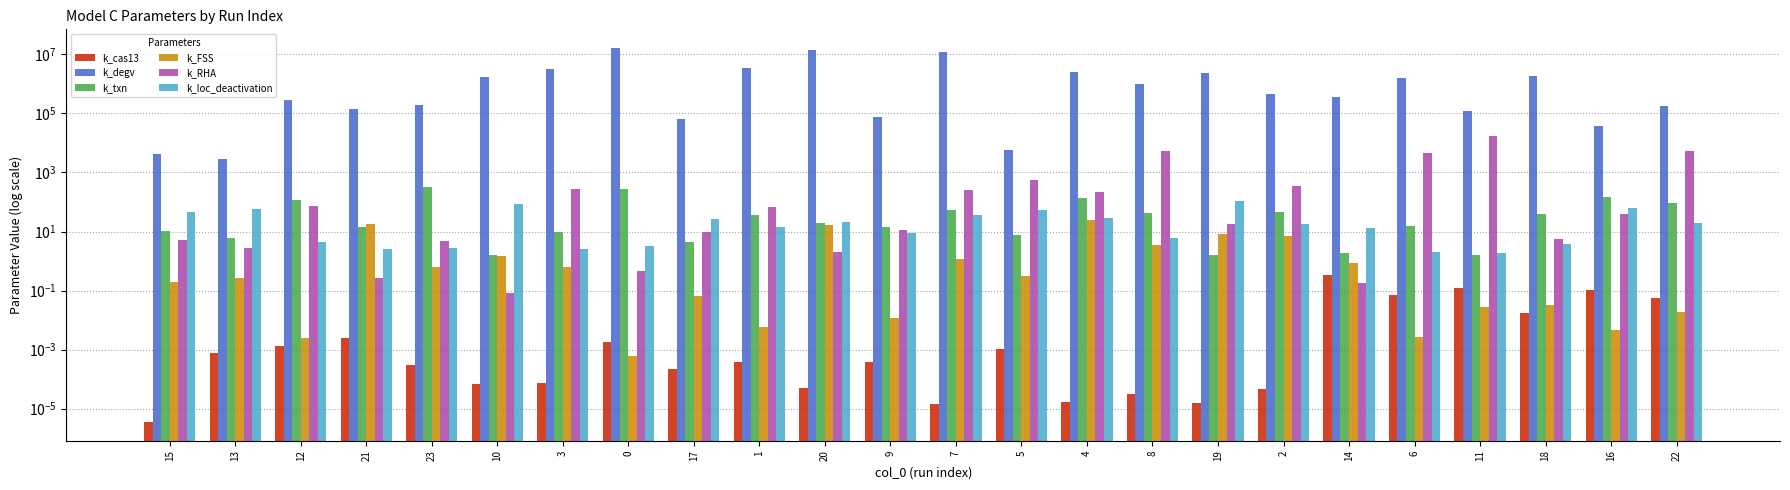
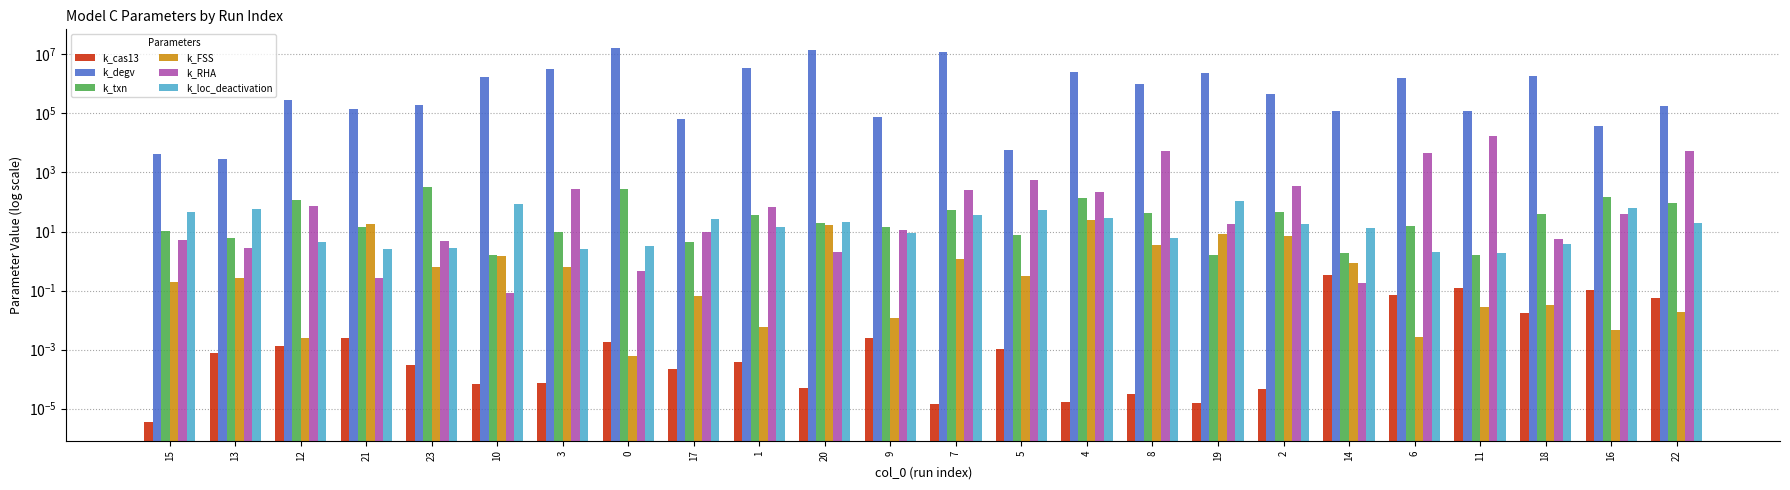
  {
    "k_cas13": {
      "15": 0.000004,
      "13": 0.0007,
      "12": 0.001,
      "21": 0.003,
      "23": 0.0003,
      "10": 0.00007,
      "3": 0.00007,
      "0": 0.002,
      "17": 0.0002,
      "1": 0.0004,
      "20": 0.00005,
-     "9": 0.0004,
+     "9": 0.003,
      "7": 0.00001,
      "5": 0.0010,
      "4": 0.00002,
      "8": 0.00003,
      "19": 0.00002,
      "2": 0.00005,
      "14": 0.4,
      "6": 0.07,
      "11": 0.12,
      "18": 0.02,
      "16": 0.11,
      "22": 0.06
    },
    "k_degv": {
      "15": 4000,
      "13": 3000,
      "12": 300000,
      "21": 100000,
      "23": 200000,
      "10": 2000000,
      "3": 3000000,
      "0": 20000000,
      "17": 70000,
      "1": 3000000,
      "20": 10000000,
      "9": 80000,
      "7": 12000000,
      "5": 6000,
      "4": 2000000,
      "8": 1000000,
      "19": 2000000,
      "2": 400000,
-     "14": 400000,
+     "14": 120000,
      "6": 2000000,
      "11": 120000,
      "18": 2000000,
      "16": 40000,
      "22": 200000
    },
    "k_txn": {
      "15": 10,
      "13": 6,
      "12": 120,
      "21": 10,
      "23": 300,
      "10": 2,
      "3": 10,
      "0": 300,
      "17": 5,
      "1": 40,
      "20": 20,
      "9": 10,
      "7": 50,
      "5": 8,
      "4": 100,
      "8": 40,
      "19": 2,
      "2": 50,
      "14": 2,
      "6": 20,
      "11": 2,
      "18": 40,
      "16": 100,
      "22": 90
    },
    "k_FSS": {
      "15": 0.2,
      "13": 0.3,
      "12": 0.002,
      "21": 20,
      "23": 0.6,
      "10": 2,
      "3": 0.6,
      "0": 0.0006,
      "17": 0.07,
      "1": 0.006,
      "20": 20,
      "9": 0.012,
      "7": 1.2,
      "5": 0.3,
      "4": 20,
      "8": 4,
      "19": 8,
      "2": 7,
      "14": 0.8,
      "6": 0.003,
      "11": 0.03,
      "18": 0.03,
      "16": 0.005,
      "22": 0.02
    },
    "k_RHA": {
      "15": 5,
      "13": 3,
      "12": 70,
      "21": 0.3,
      "23": 5,
      "10": 0.08,
      "3": 300,
      "0": 0.5,
      "17": 10,
      "1": 70,
      "20": 2,
      "9": 12,
      "7": 200,
      "5": 500,
      "4": 200,
      "8": 5000,
      "19": 20,
      "2": 300,
      "14": 0.2,
      "6": 5000,
      "11": 20000,
      "18": 5,
      "16": 40,
      "22": 5000
    },
    "k_loc_deactivation": {
      "15": 50,
      "13": 60,
      "12": 4,
      "21": 2,
      "23": 3,
      "10": 90,
      "3": 3,
      "0": 3,
      "17": 30,
      "1": 10,
      "20": 20,
      "9": 9,
      "7": 40,
      "5": 50,
      "4": 30,
      "8": 6,
      "19": 110,
      "2": 20,
      "14": 10,
      "6": 2,
      "11": 2,
      "18": 4,
      "16": 60,
      "22": 20
    }
  }
